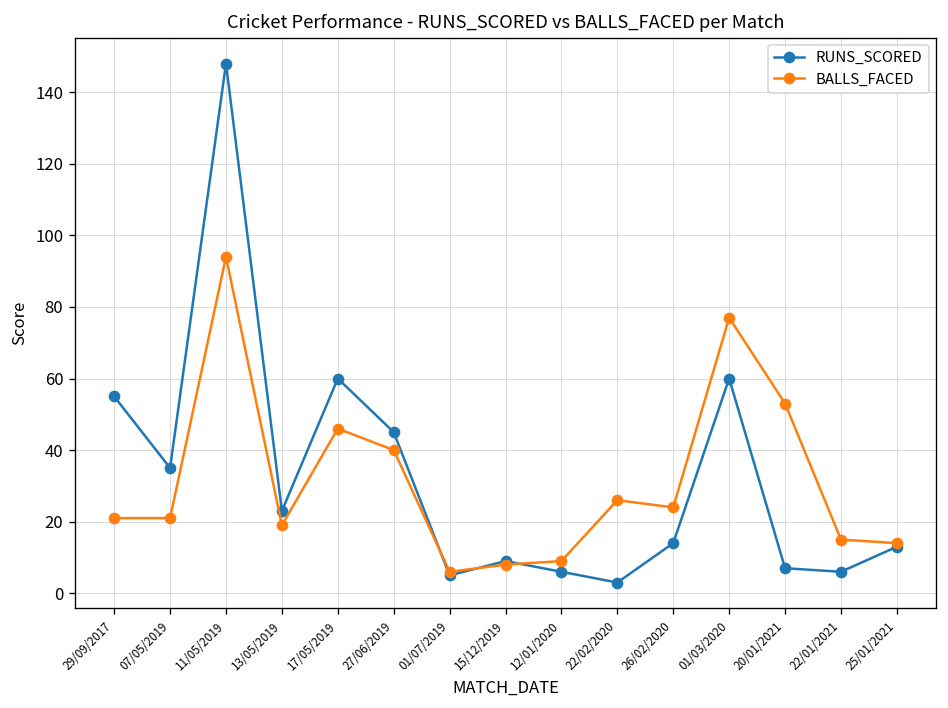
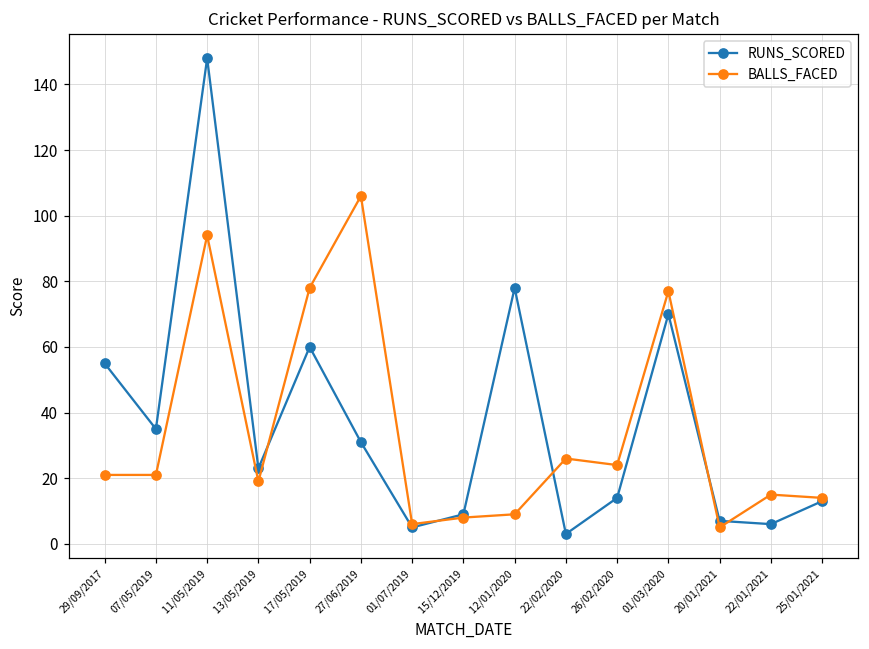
  {
    "RUNS_SCORED": {
      "29/09/2017": 55,
      "07/05/2019": 35,
      "11/05/2019": 148,
      "13/05/2019": 23,
      "17/05/2019": 60,
-     "27/06/2019": 45,
+     "27/06/2019": 31,
      "01/07/2019": 5,
      "15/12/2019": 9,
-     "12/01/2020": 6,
+     "12/01/2020": 78,
      "22/02/2020": 3,
      "26/02/2020": 14,
-     "01/03/2020": 60,
+     "01/03/2020": 70,
      "20/01/2021": 7,
      "22/01/2021": 6,
      "25/01/2021": 13
    },
    "BALLS_FACED": {
      "29/09/2017": 21,
      "07/05/2019": 21,
      "11/05/2019": 94,
      "13/05/2019": 19,
-     "17/05/2019": 46,
-     "27/06/2019": 40,
+     "17/05/2019": 78,
+     "27/06/2019": 106,
      "01/07/2019": 6,
      "15/12/2019": 8,
      "12/01/2020": 9,
      "22/02/2020": 26,
      "26/02/2020": 24,
      "01/03/2020": 77,
-     "20/01/2021": 53,
+     "20/01/2021": 5,
      "22/01/2021": 15,
      "25/01/2021": 14
    }
  }
